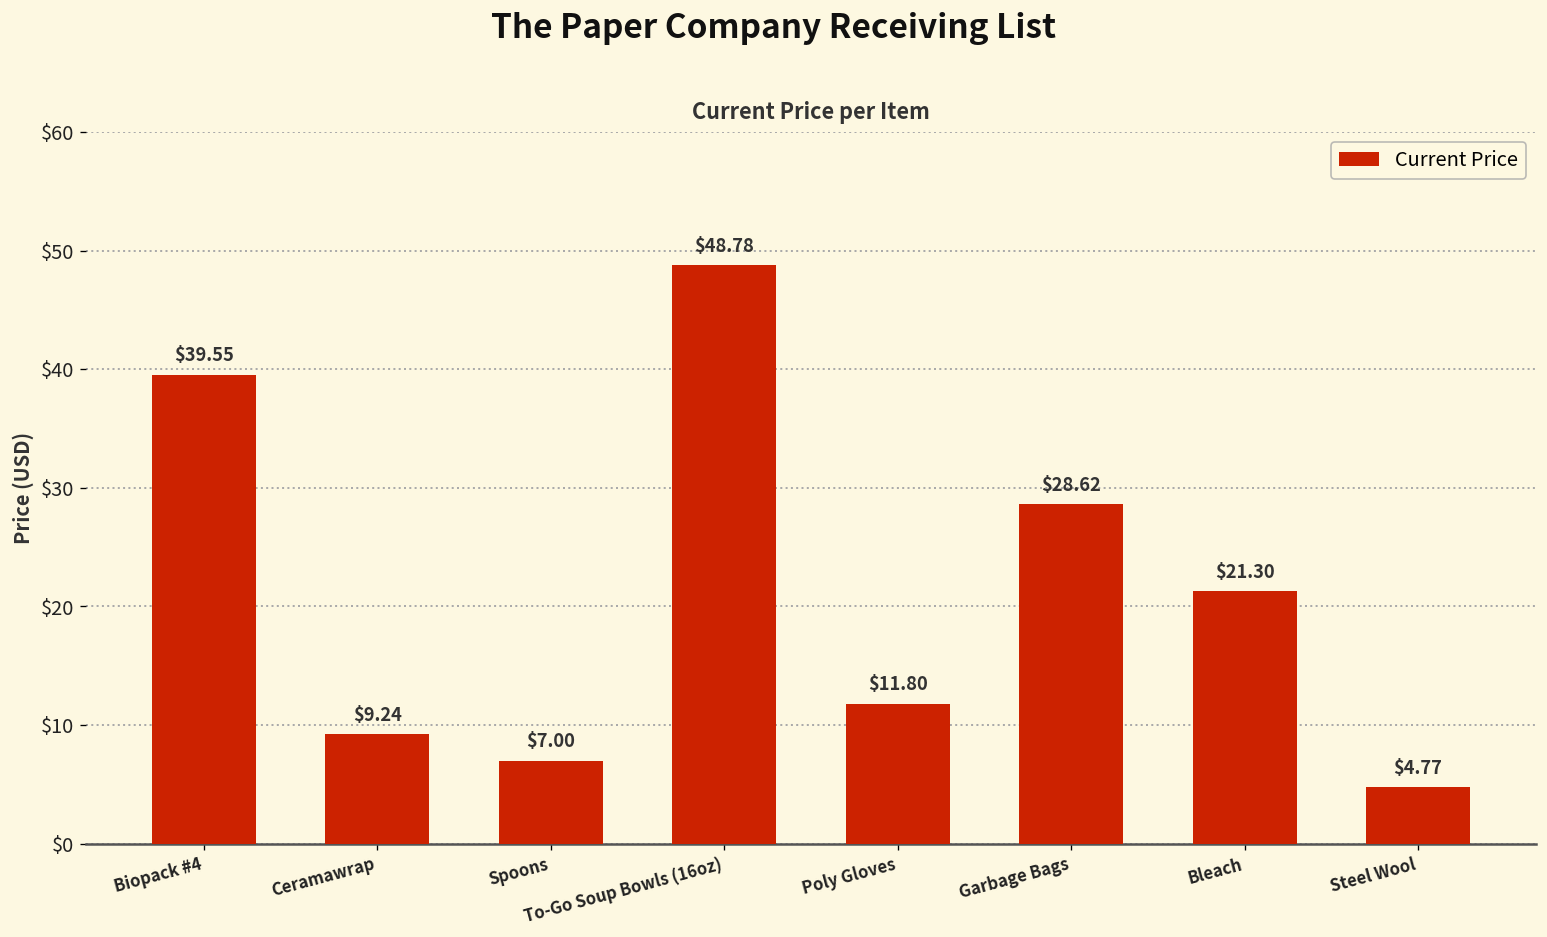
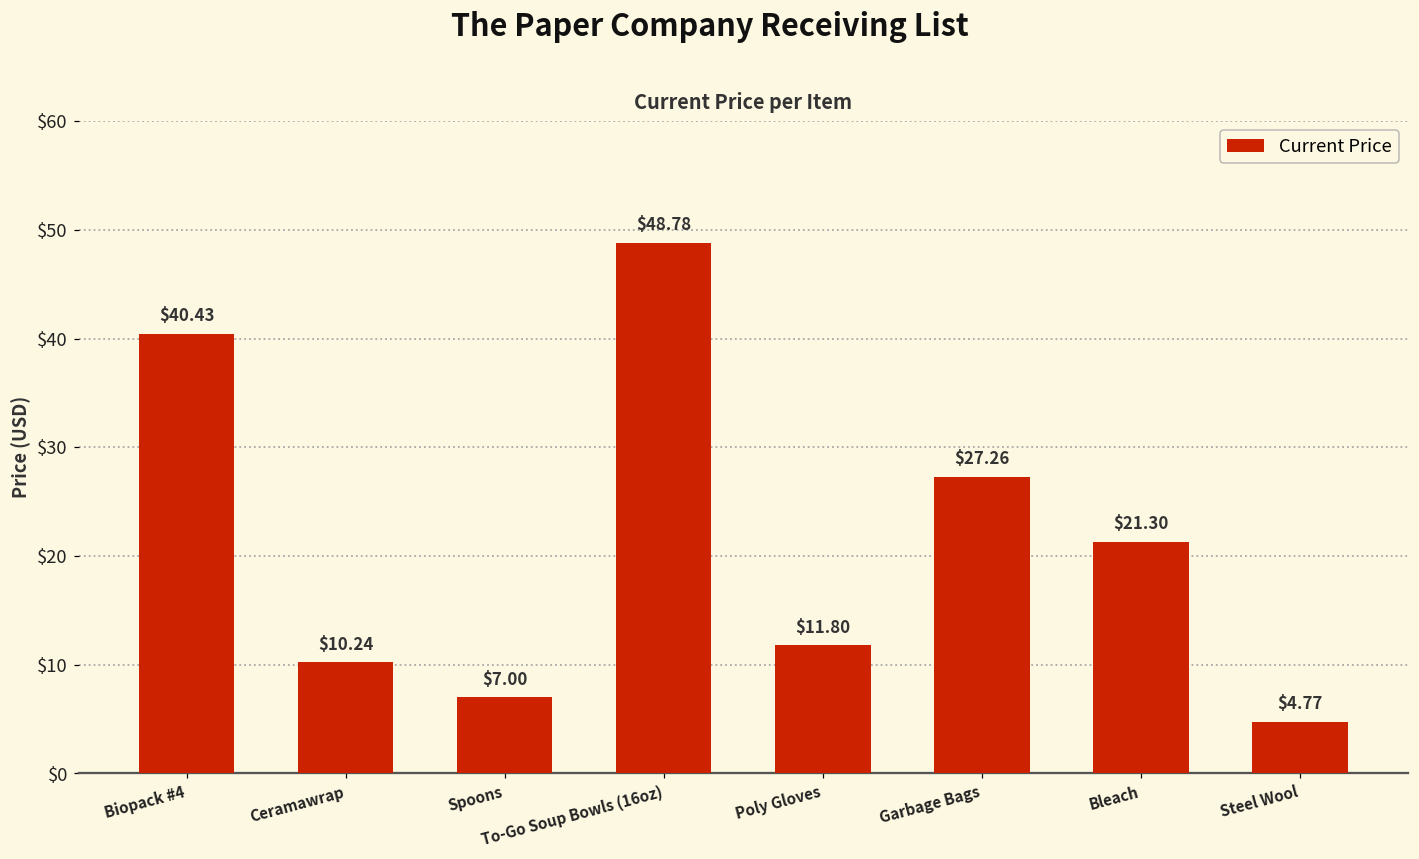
  {
-   "Biopack #4": "$39.55",
-   "Ceramawrap": "$9.24",
+   "Biopack #4": "$40.43",
+   "Ceramawrap": "$10.24",
    "Spoons": "$7.00",
    "To-Go Soup Bowls (16oz)": "$48.78",
    "Poly Gloves": "$11.80",
-   "Garbage Bags": "$28.62",
+   "Garbage Bags": "$27.26",
    "Bleach": "$21.30",
    "Steel Wool": "$4.77"
  }
